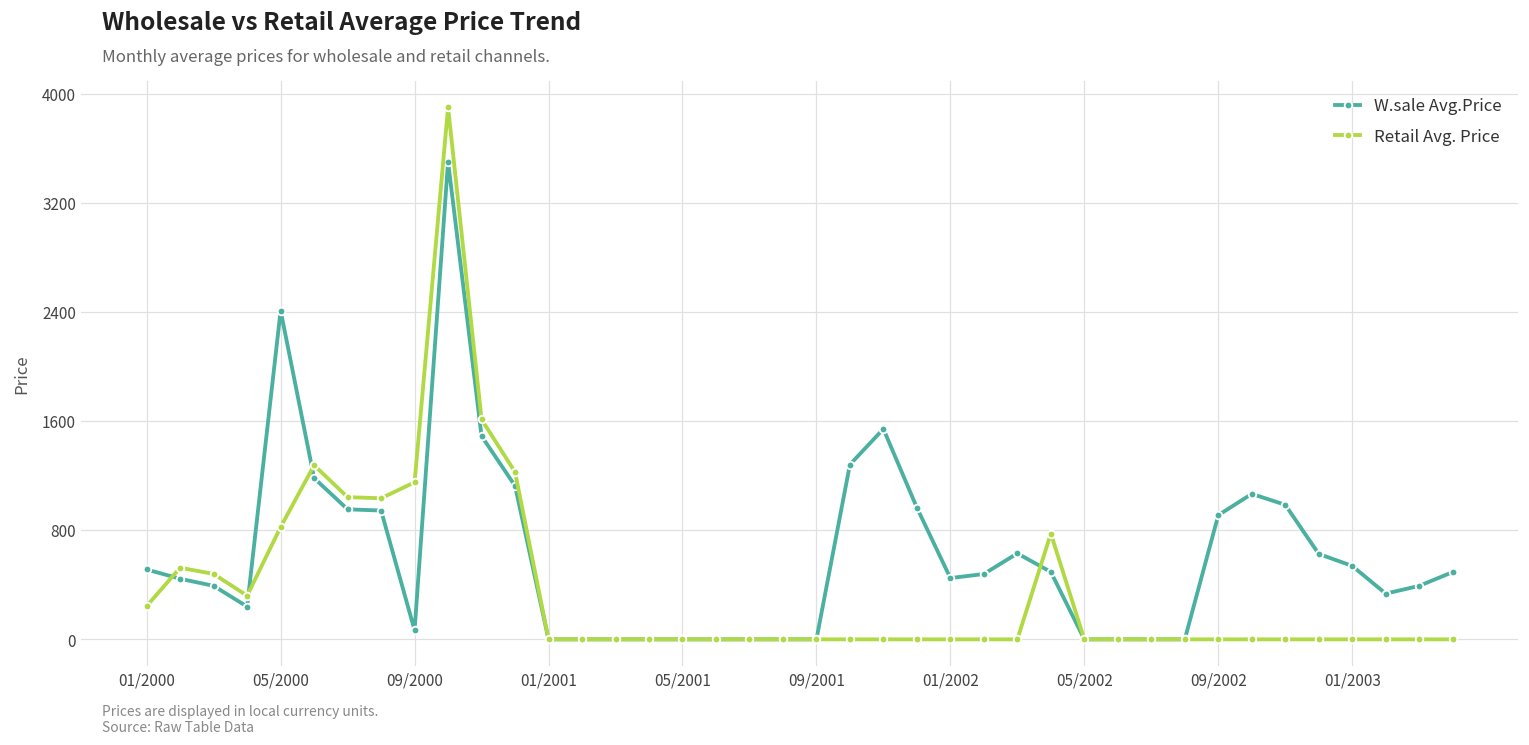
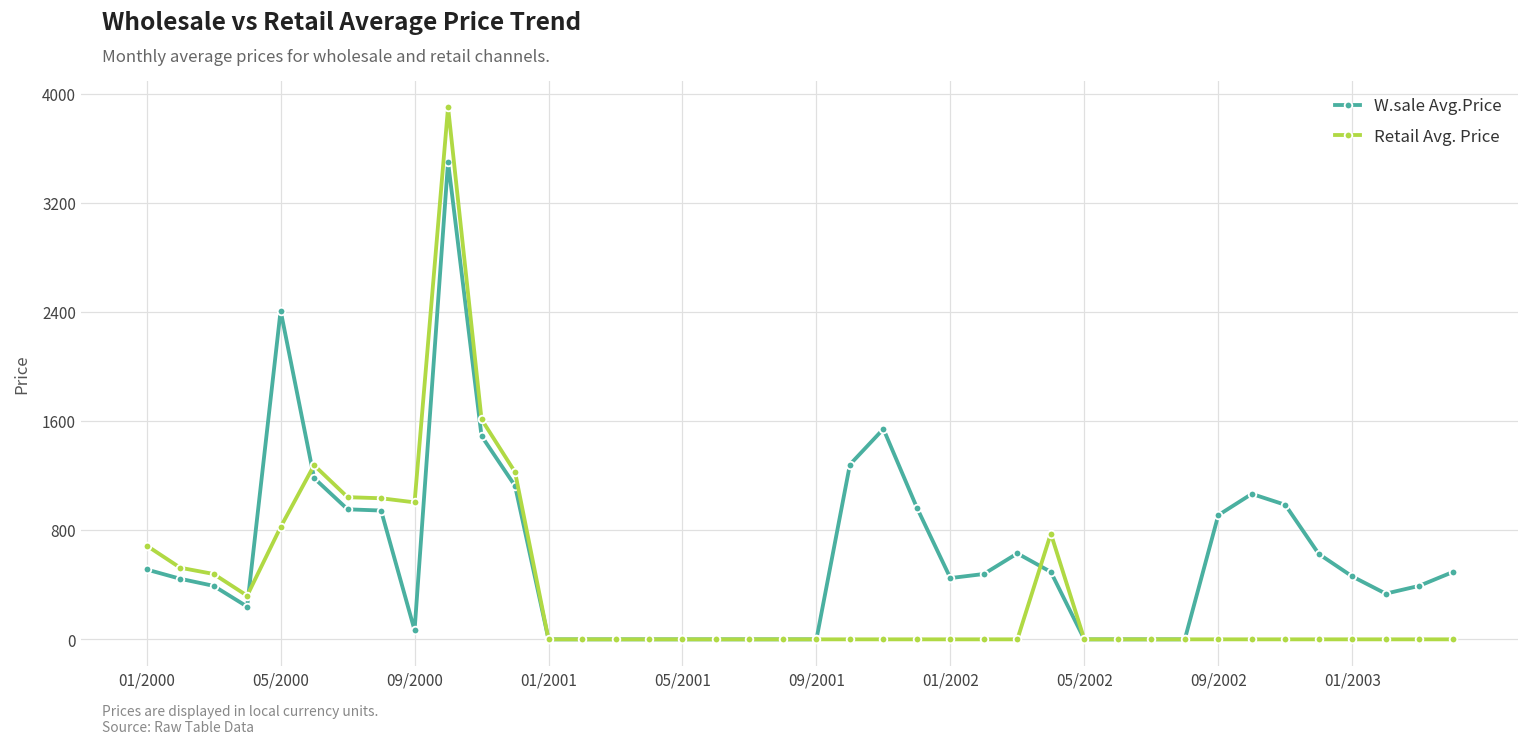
  {
    "W.sale Avg.Price": {
      "01/2000": 510,
      "05/2000": 2410,
      "09/2000": 70,
      "01/2002": 450,
      "09/2002": 910,
-     "01/2003": 540
+     "01/2003": 460
    },
    "Retail Avg. Price": {
-     "01/2000": 240,
+     "01/2000": 690,
      "05/2000": 820,
-     "09/2000": 1150,
+     "09/2000": 1000,
      "01/2002": 0,
      "09/2002": 0,
      "01/2003": 0
    }
  }
